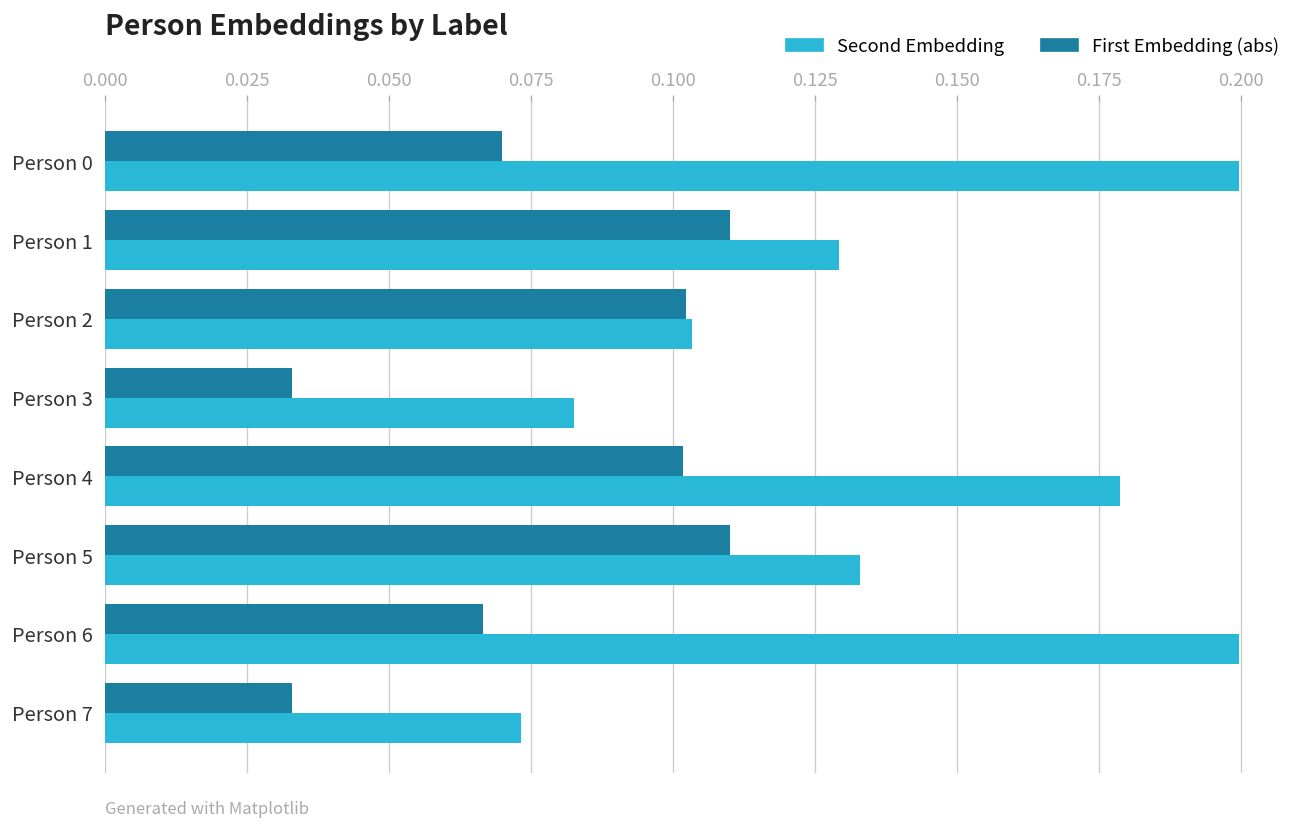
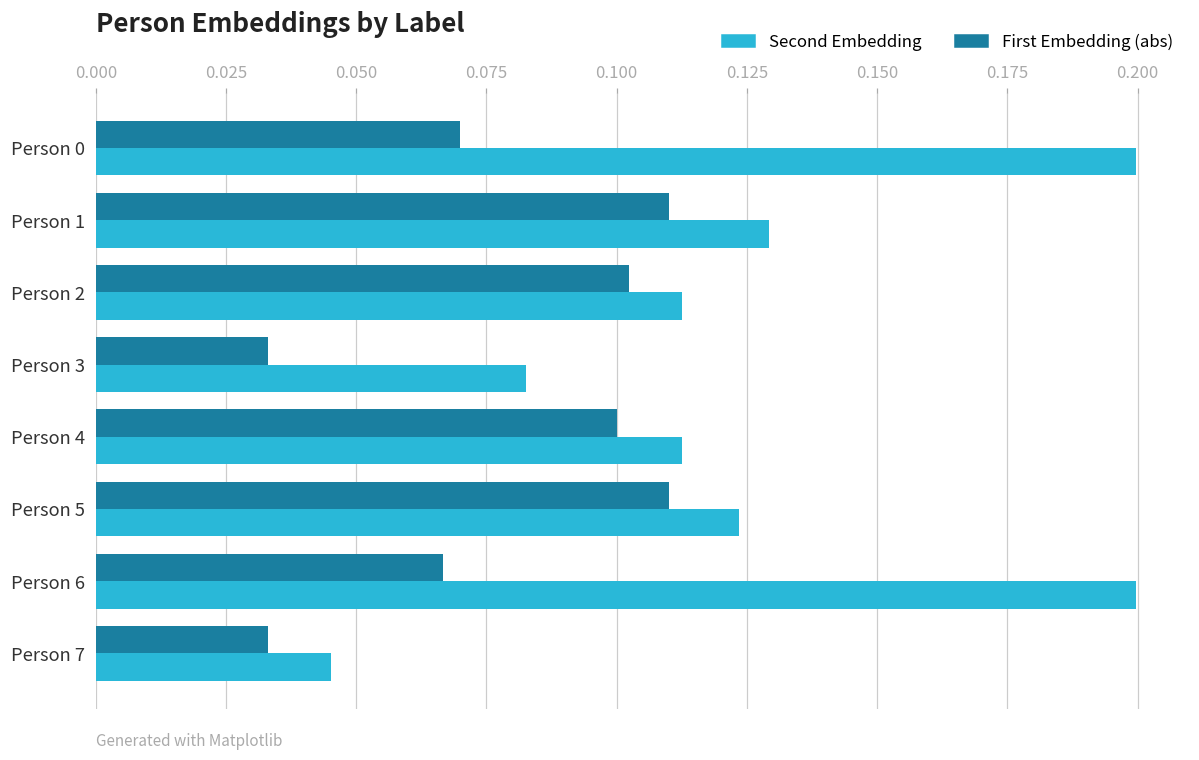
  {
    "Second Embedding": {
      "Person 0": 0.200,
      "Person 1": 0.129,
-     "Person 2": 0.103,
+     "Person 2": 0.112,
      "Person 3": 0.083,
-     "Person 4": 0.179,
-     "Person 5": 0.133,
+     "Person 4": 0.112,
+     "Person 5": 0.123,
      "Person 6": 0.200,
-     "Person 7": 0.073
+     "Person 7": 0.045
    },
    "First Embedding (abs)": {
      "Person 0": 0.070,
      "Person 1": 0.110,
      "Person 2": 0.102,
      "Person 3": 0.033,
-     "Person 4": 0.102,
+     "Person 4": 0.100,
      "Person 5": 0.110,
      "Person 6": 0.067,
      "Person 7": 0.033
    }
  }
